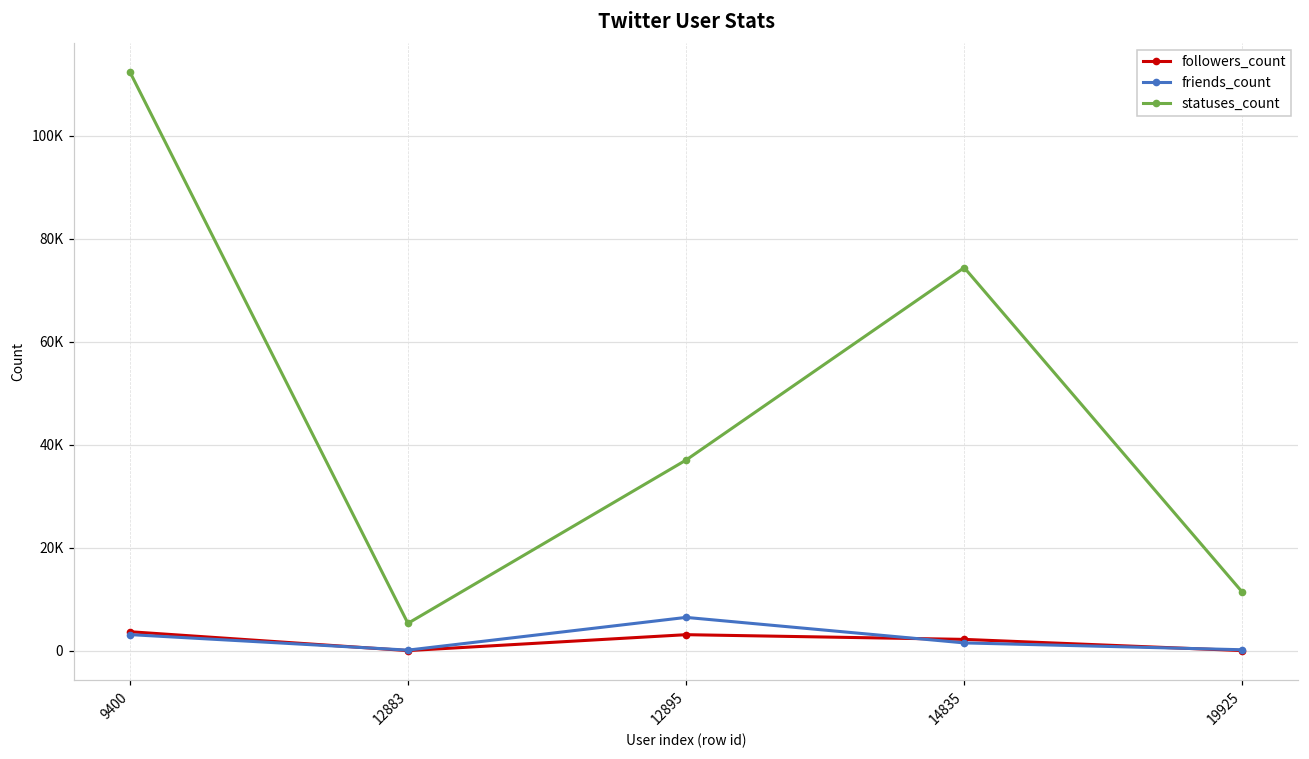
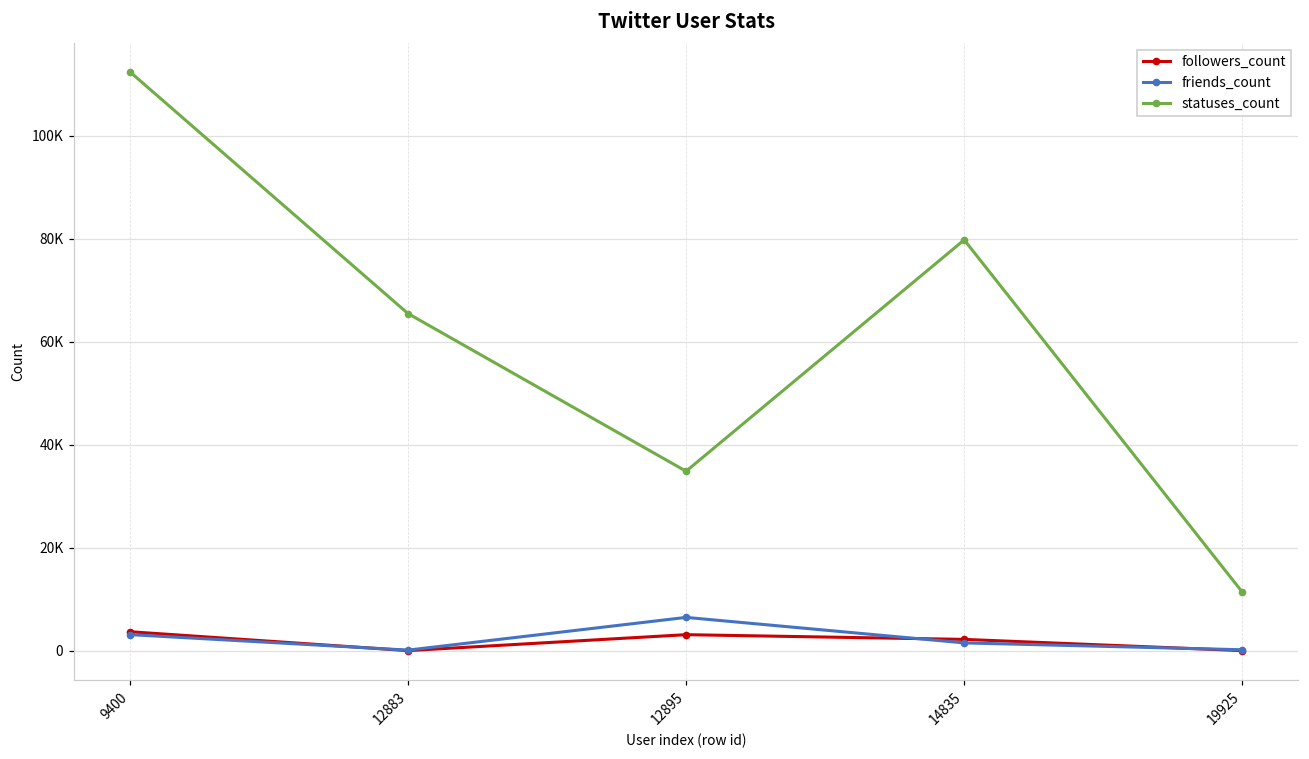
  {
    "followers_count": {
      "9400": 4000,
      "12895": 3000,
      "14835": 2000
    },
    "friends_count": {
      "9400": 3000,
      "12895": 6000,
      "14835": 2000
    },
    "statuses_count": {
      "9400": 112000,
-     "12883": 5000,
-     "12895": 37000,
-     "14835": 74000,
+     "12883": 66000,
+     "12895": 35000,
+     "14835": 80000,
      "19925": 11000
    }
  }
